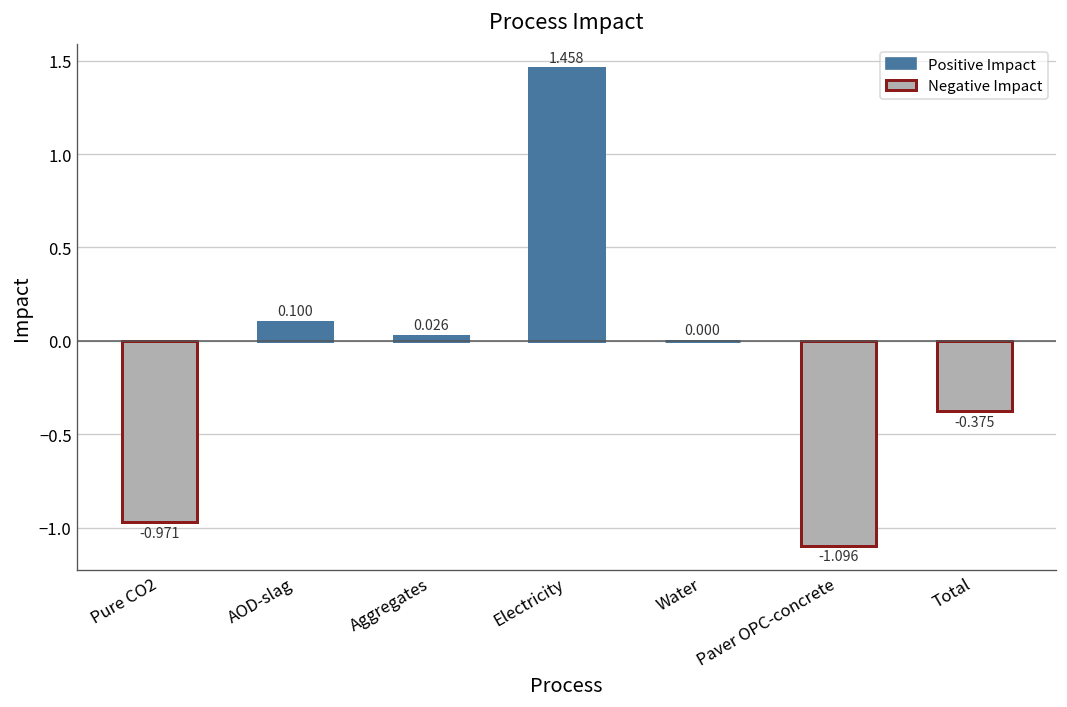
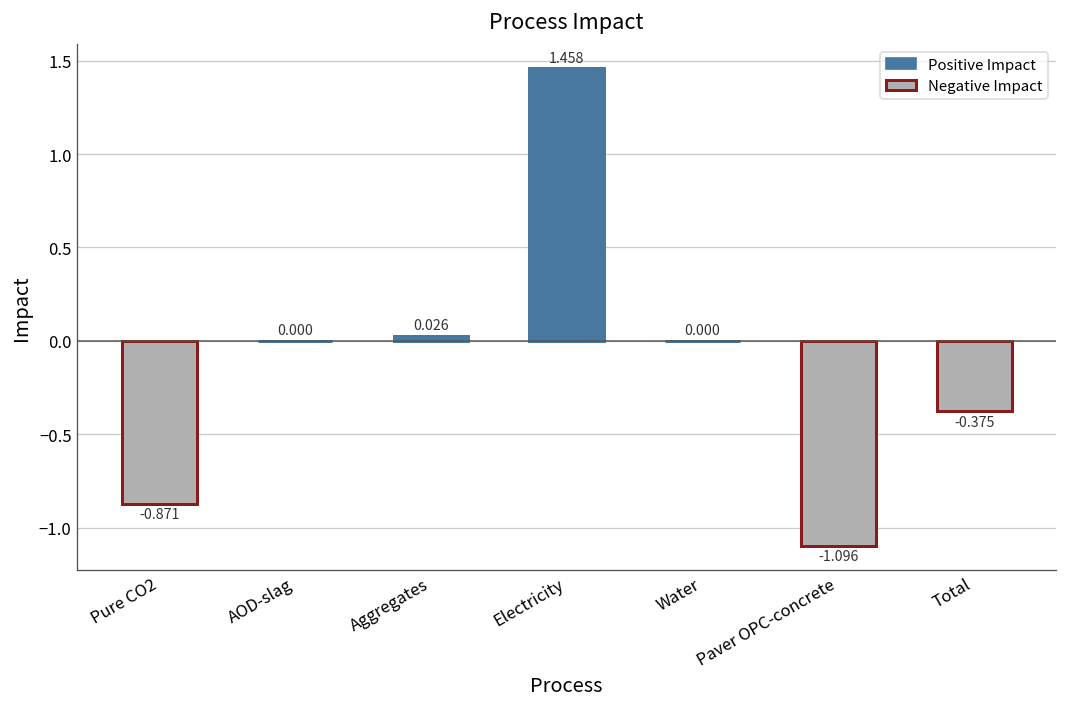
  {
-   "Pure CO2": -0.971,
-   "AOD-slag": 0.100,
+   "Pure CO2": -0.871,
+   "AOD-slag": 0.000,
    "Aggregates": 0.026,
    "Electricity": 1.458,
    "Water": 0.000,
    "Paver OPC-concrete": -1.096,
    "Total": -0.375
  }
